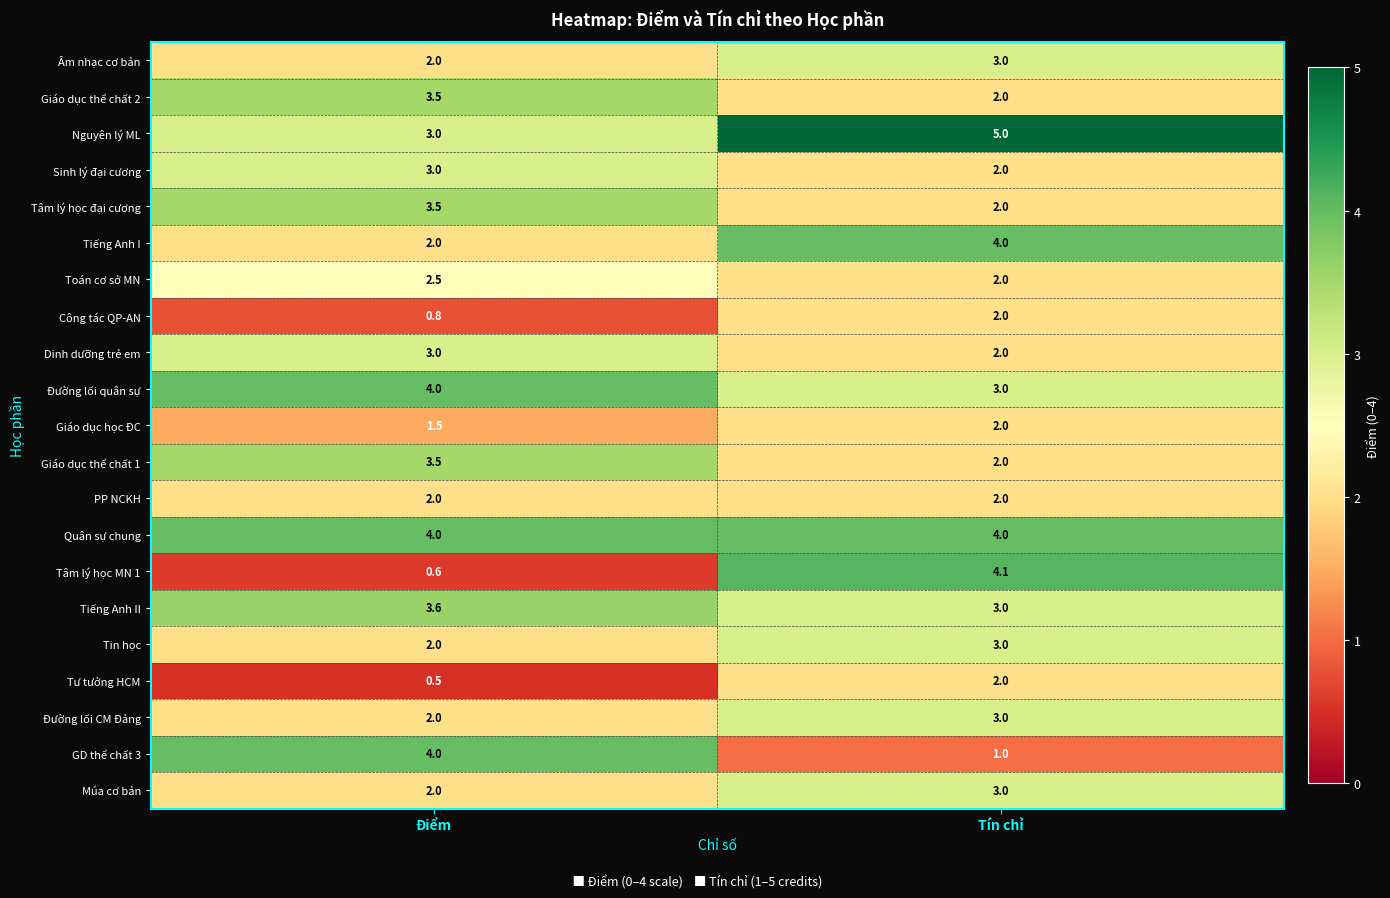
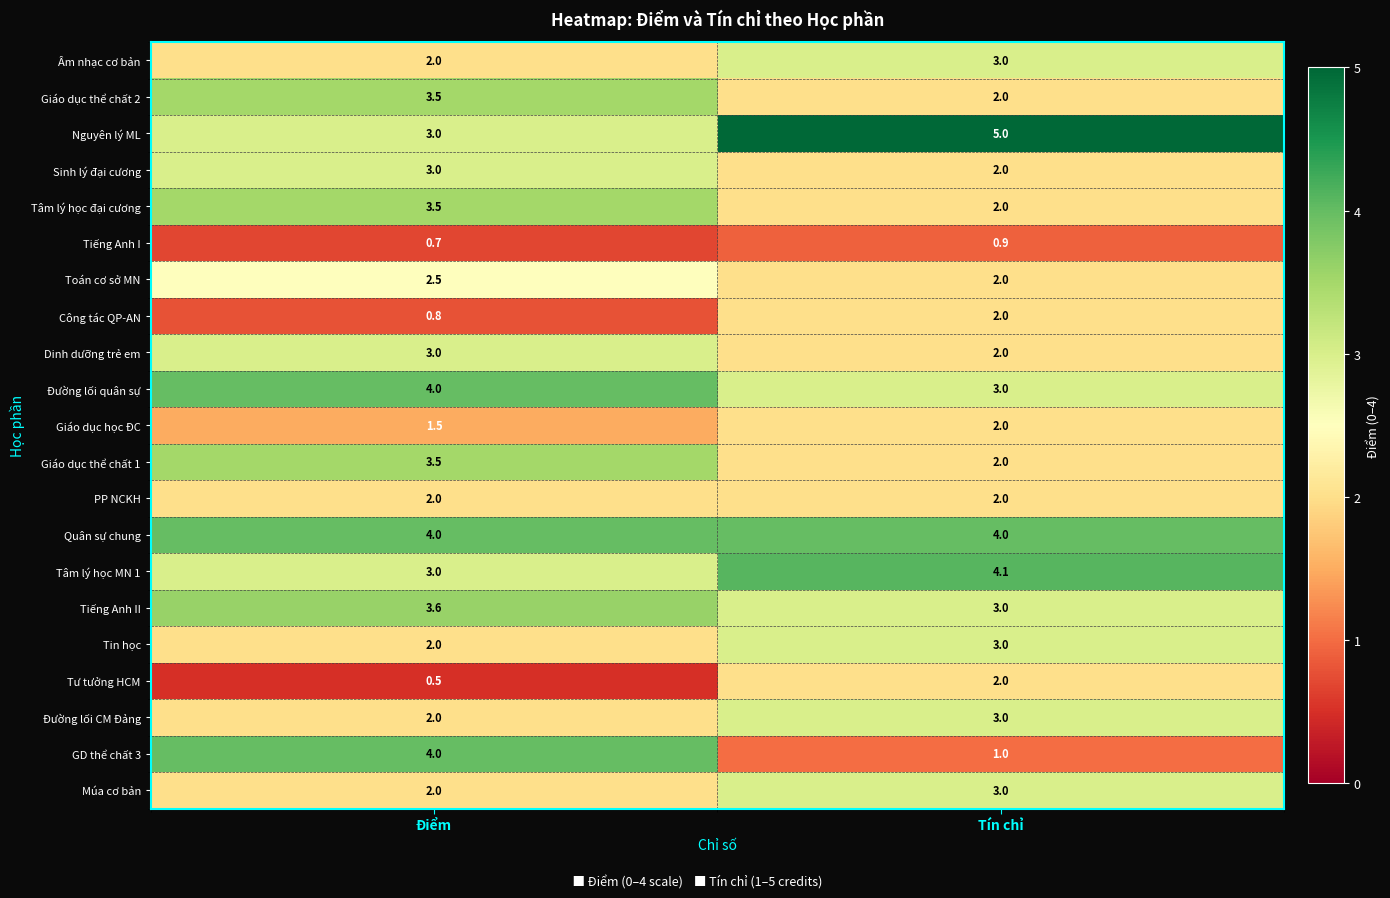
  {
    "Âm nhạc cơ bản": {
      "Điểm": 2.0,
      "Tín chỉ": 3.0
    },
    "Giáo dục thể chất 2": {
      "Điểm": 3.5,
      "Tín chỉ": 2.0
    },
    "Nguyên lý ML": {
      "Điểm": 3.0,
      "Tín chỉ": 5.0
    },
    "Sinh lý đại cương": {
      "Điểm": 3.0,
      "Tín chỉ": 2.0
    },
    "Tâm lý học đại cương": {
      "Điểm": 3.5,
      "Tín chỉ": 2.0
    },
    "Tiếng Anh I": {
-     "Điểm": 2.0,
-     "Tín chỉ": 4.0
+     "Điểm": 0.7,
+     "Tín chỉ": 0.9
    },
    "Toán cơ sở MN": {
      "Điểm": 2.5,
      "Tín chỉ": 2.0
    },
    "Công tác QP-AN": {
      "Điểm": 0.8,
      "Tín chỉ": 2.0
    },
    "Dinh dưỡng trẻ em": {
      "Điểm": 3.0,
      "Tín chỉ": 2.0
    },
    "Đường lối quân sự": {
      "Điểm": 4.0,
      "Tín chỉ": 3.0
    },
    "Giáo dục học ĐC": {
      "Điểm": 1.5,
      "Tín chỉ": 2.0
    },
    "Giáo dục thể chất 1": {
      "Điểm": 3.5,
      "Tín chỉ": 2.0
    },
    "PP NCKH": {
      "Điểm": 2.0,
      "Tín chỉ": 2.0
    },
    "Quân sự chung": {
      "Điểm": 4.0,
      "Tín chỉ": 4.0
    },
    "Tâm lý học MN 1": {
-     "Điểm": 0.6,
+     "Điểm": 3.0,
      "Tín chỉ": 4.1
    },
    "Tiếng Anh II": {
      "Điểm": 3.6,
      "Tín chỉ": 3.0
    },
    "Tin học": {
      "Điểm": 2.0,
      "Tín chỉ": 3.0
    },
    "Tư tưởng HCM": {
      "Điểm": 0.5,
      "Tín chỉ": 2.0
    },
    "Đường lối CM Đảng": {
      "Điểm": 2.0,
      "Tín chỉ": 3.0
    },
    "GD thể chất 3": {
      "Điểm": 4.0,
      "Tín chỉ": 1.0
    },
    "Múa cơ bản": {
      "Điểm": 2.0,
      "Tín chỉ": 3.0
    }
  }
